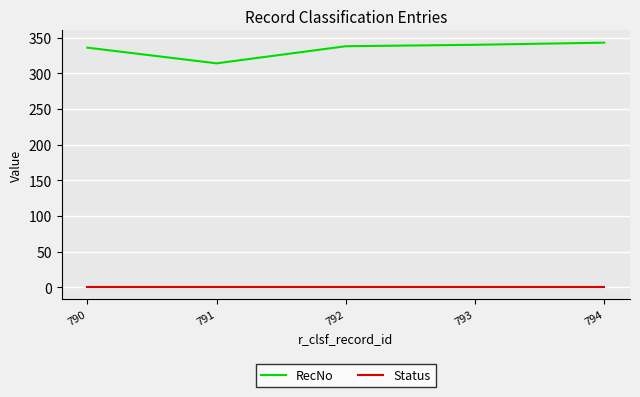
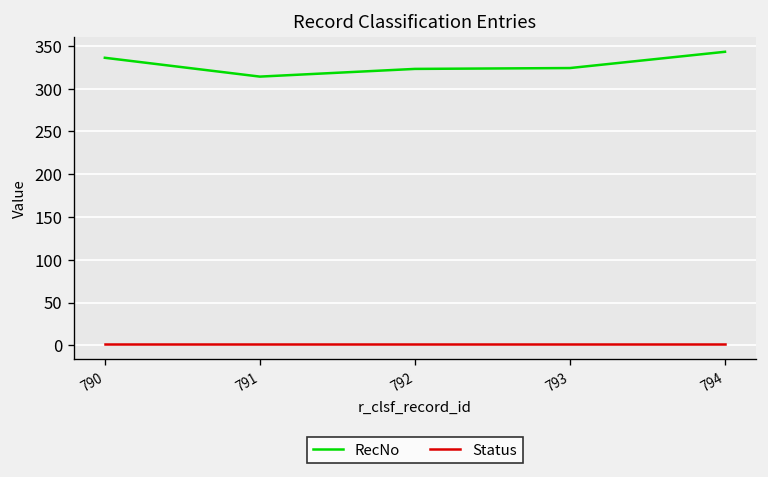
  {
    "RecNo": {
      "790": 340,
      "791": 310,
-     "792": 340,
-     "793": 340,
+     "792": 320,
+     "793": 320,
      "794": 340
    },
    "Status": {
      "790": 0,
      "791": 0,
      "792": 0,
      "793": 0,
      "794": 0
    }
  }
